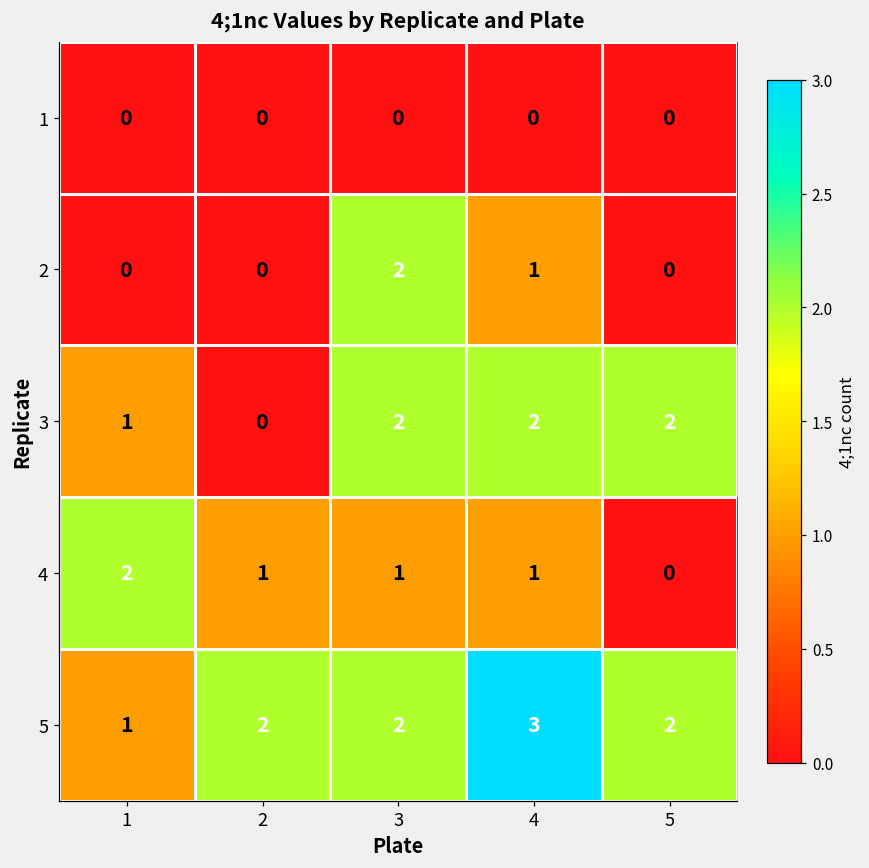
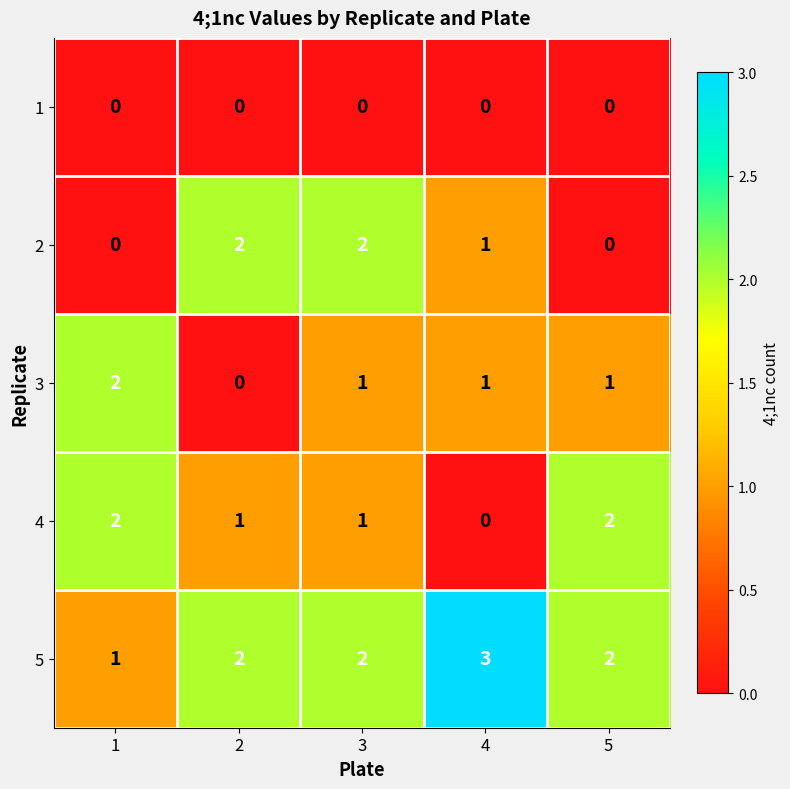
  {
    "1": {
      "1": 0,
      "2": 0,
      "3": 0,
      "4": 0,
      "5": 0
    },
    "2": {
      "1": 0,
-     "2": 0,
+     "2": 2,
      "3": 2,
      "4": 1,
      "5": 0
    },
    "3": {
-     "1": 1,
+     "1": 2,
      "2": 0,
-     "3": 2,
-     "4": 2,
-     "5": 2
+     "3": 1,
+     "4": 1,
+     "5": 1
    },
    "4": {
      "1": 2,
      "2": 1,
      "3": 1,
-     "4": 1,
-     "5": 0
+     "4": 0,
+     "5": 2
    },
    "5": {
      "1": 1,
      "2": 2,
      "3": 2,
      "4": 3,
      "5": 2
    }
  }
